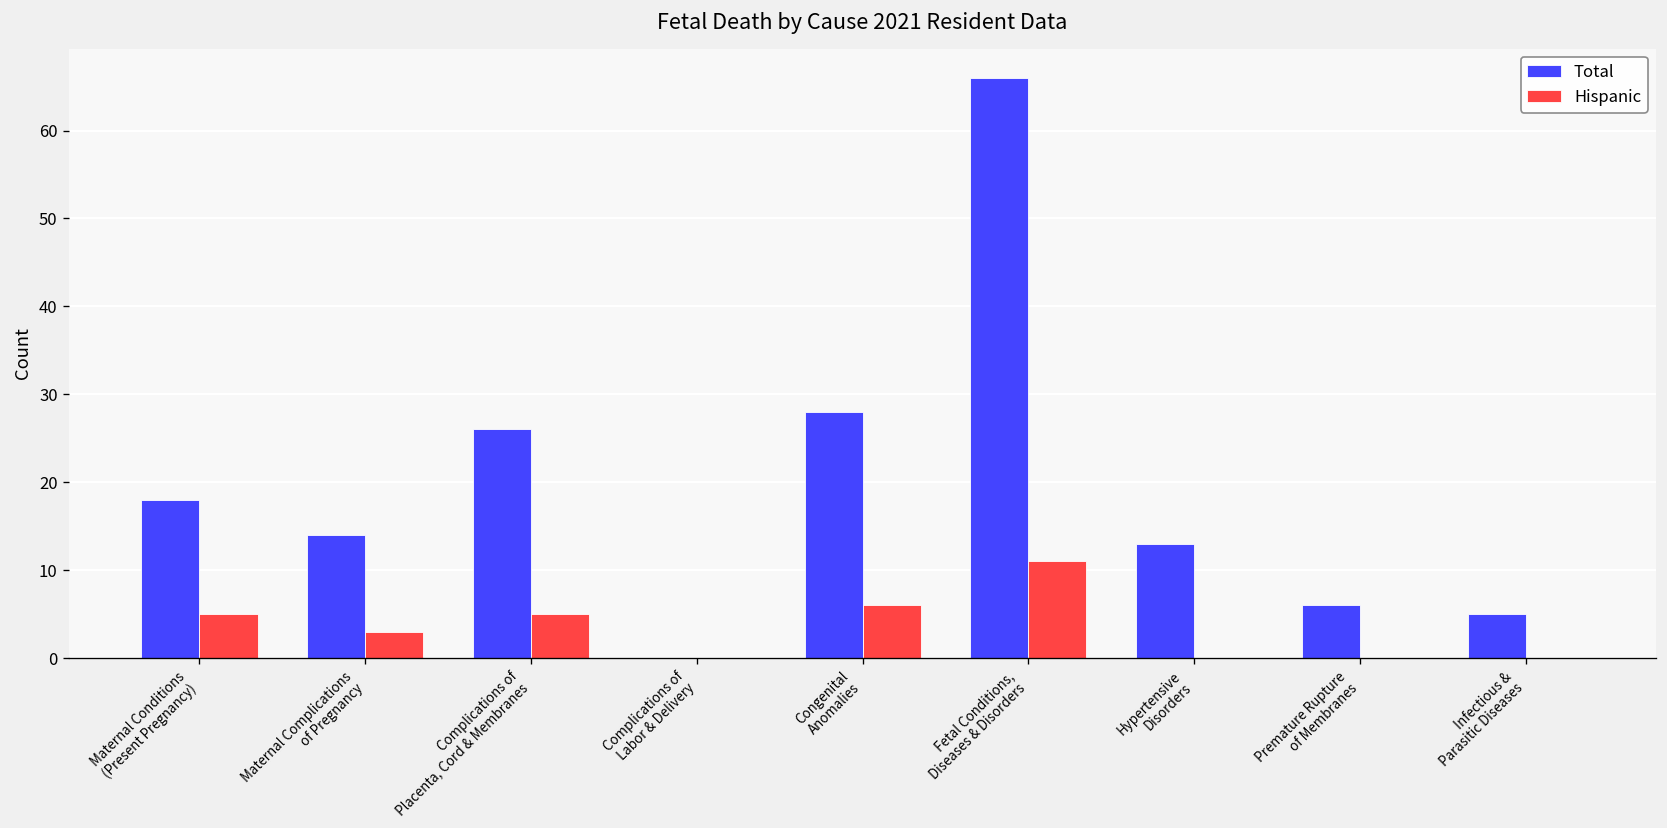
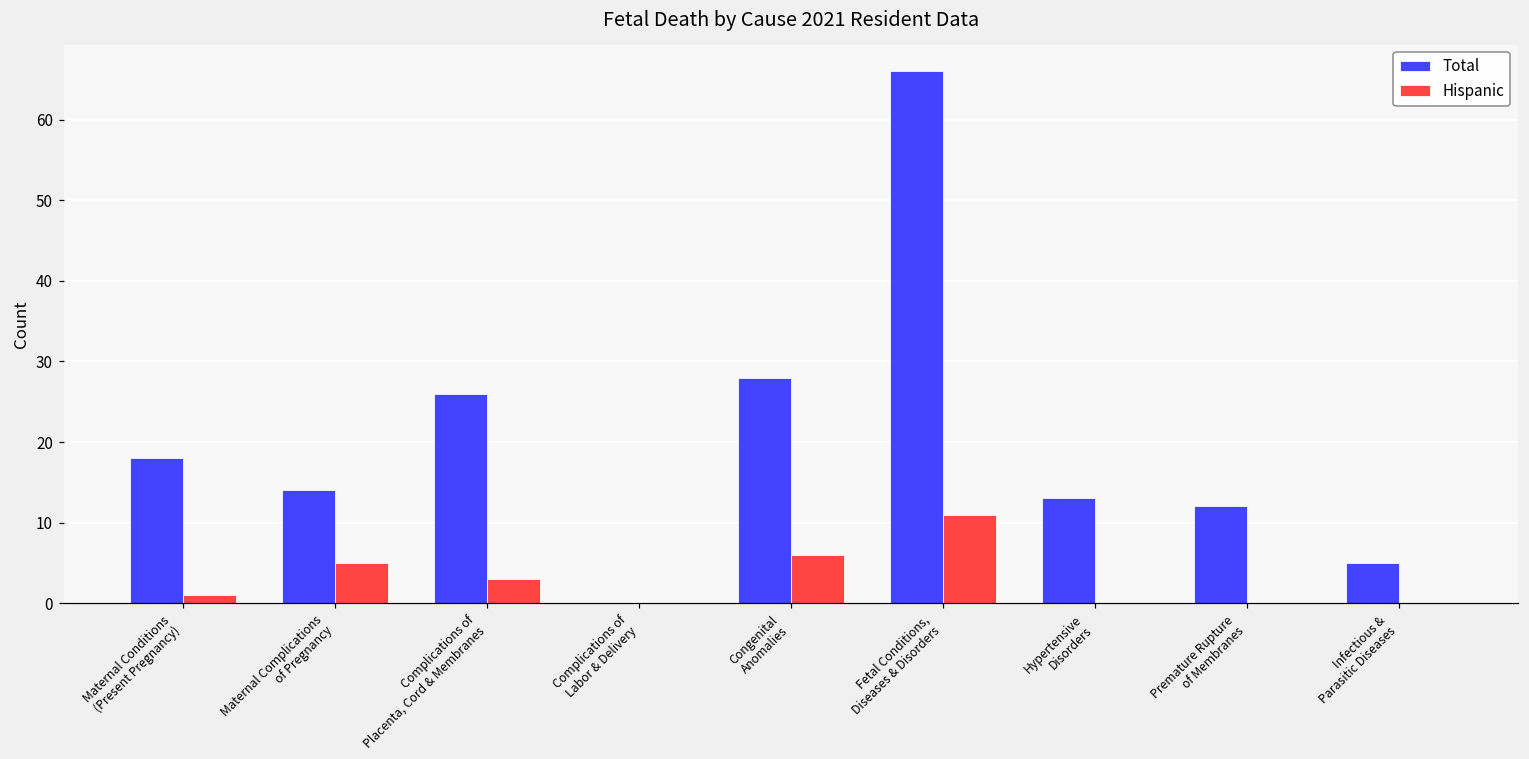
  {
    "Total": {
      "Maternal Conditions (Present Pregnancy)": 18,
      "Maternal Complications of Pregnancy": 14,
      "Complications of Placenta, Cord & Membranes": 26,
      "Complications of Labor & Delivery": 0,
      "Congenital Anomalies": 28,
      "Fetal Conditions, Diseases & Disorders": 66,
      "Hypertensive Disorders": 13,
-     "Premature Rupture of Membranes": 6,
+     "Premature Rupture of Membranes": 12,
      "Infectious & Parasitic Diseases": 5
    },
    "Hispanic": {
-     "Maternal Conditions (Present Pregnancy)": 5,
-     "Maternal Complications of Pregnancy": 3,
-     "Complications of Placenta, Cord & Membranes": 5,
+     "Maternal Conditions (Present Pregnancy)": 1,
+     "Maternal Complications of Pregnancy": 5,
+     "Complications of Placenta, Cord & Membranes": 3,
      "Complications of Labor & Delivery": 0,
      "Congenital Anomalies": 6,
      "Fetal Conditions, Diseases & Disorders": 11,
      "Hypertensive Disorders": 0,
      "Premature Rupture of Membranes": 0,
      "Infectious & Parasitic Diseases": 0
    }
  }
